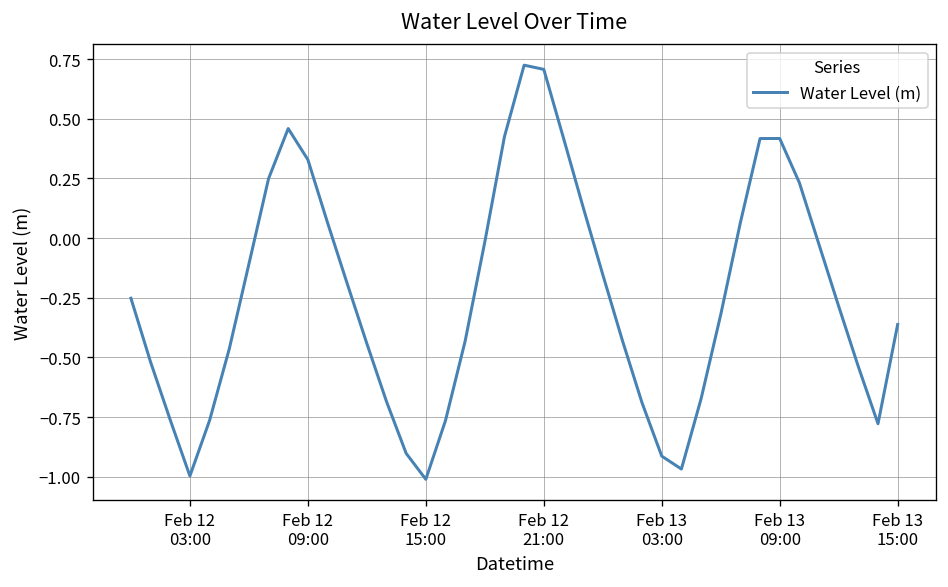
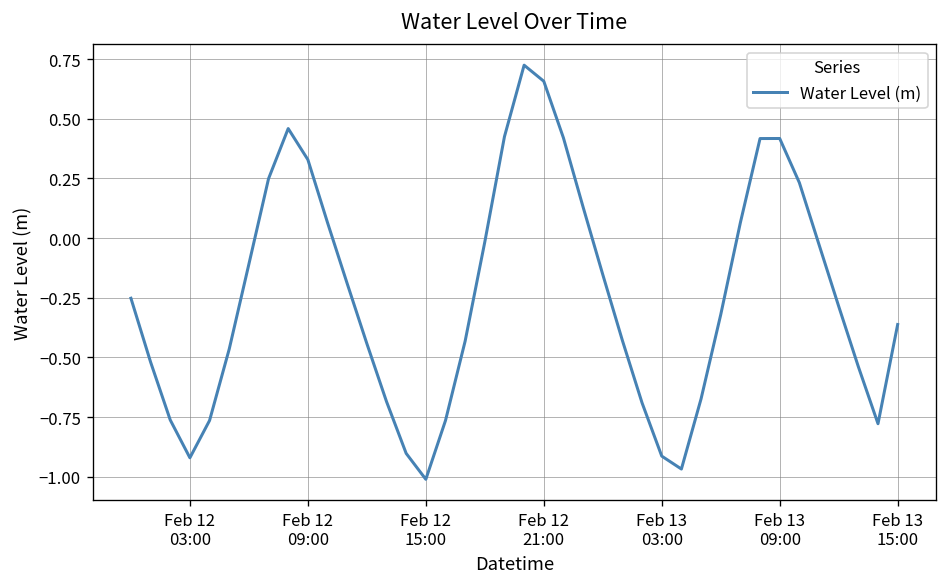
  {
-   "Feb 12 03:00": -1.00,
+   "Feb 12 03:00": -0.92,
    "Feb 12 09:00": 0.33,
    "Feb 12 15:00": -1.01,
-   "Feb 12 21:00": 0.71,
+   "Feb 12 21:00": 0.66,
    "Feb 13 03:00": -0.91,
    "Feb 13 09:00": 0.42,
    "Feb 13 15:00": -0.36
  }
